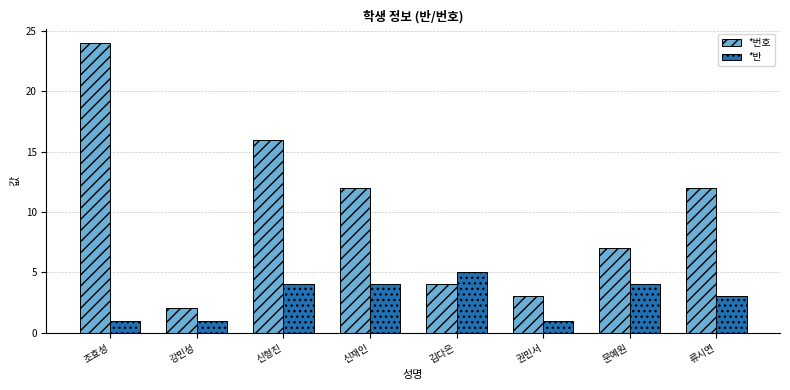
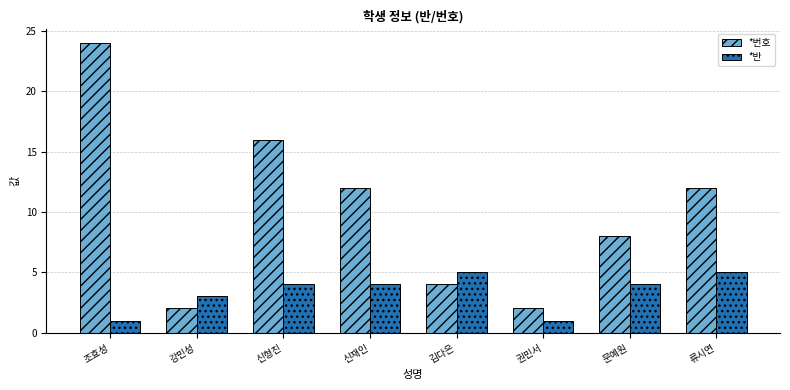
  {
    "*번호": {
      "조효성": 24,
      "강민성": 2,
      "신형진": 16,
      "신재인": 12,
      "김다은": 4,
-     "권민서": 3,
-     "문예원": 7,
+     "권민서": 2,
+     "문예원": 8,
      "류시연": 12
    },
    "*반": {
      "조효성": 1,
-     "강민성": 1,
+     "강민성": 3,
      "신형진": 4,
      "신재인": 4,
      "김다은": 5,
      "권민서": 1,
      "문예원": 4,
-     "류시연": 3
+     "류시연": 5
    }
  }
